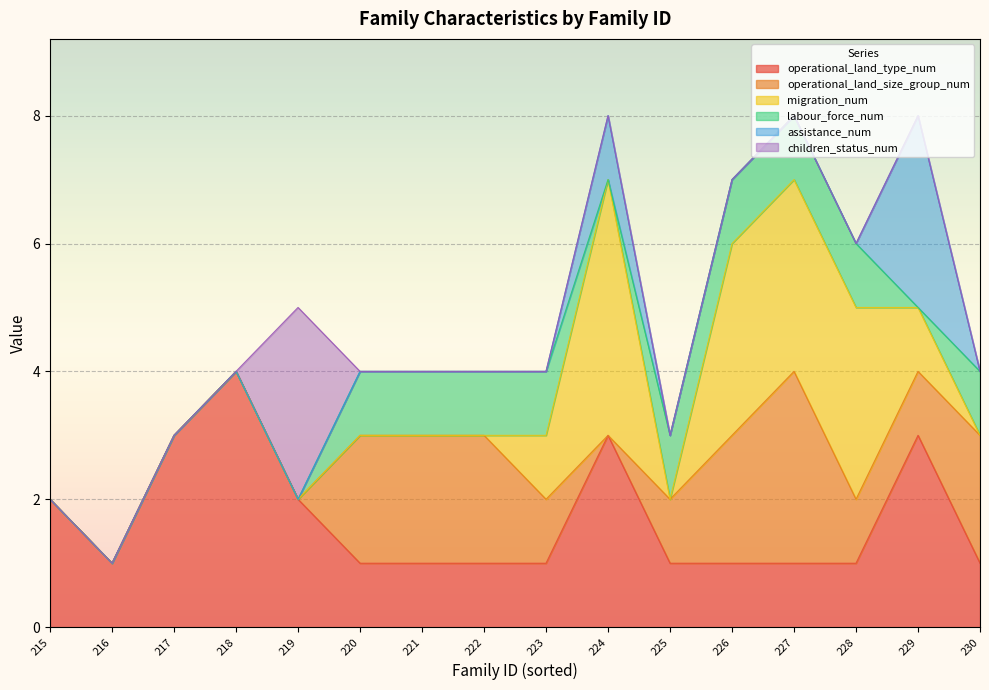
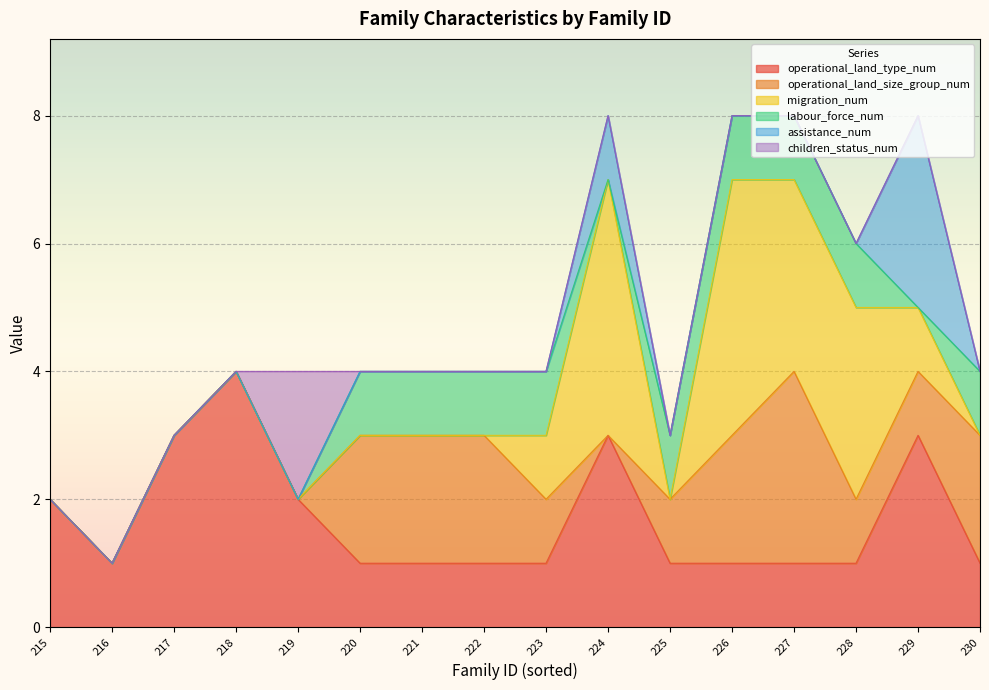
  {
    "migration_num": {
      "223": 1,
-     "226": 3,
+     "226": 4,
      "227": 3,
      "228": 3
    },
    "children_status_num": {
-     "219": 3
+     "219": 2
    }
  }
